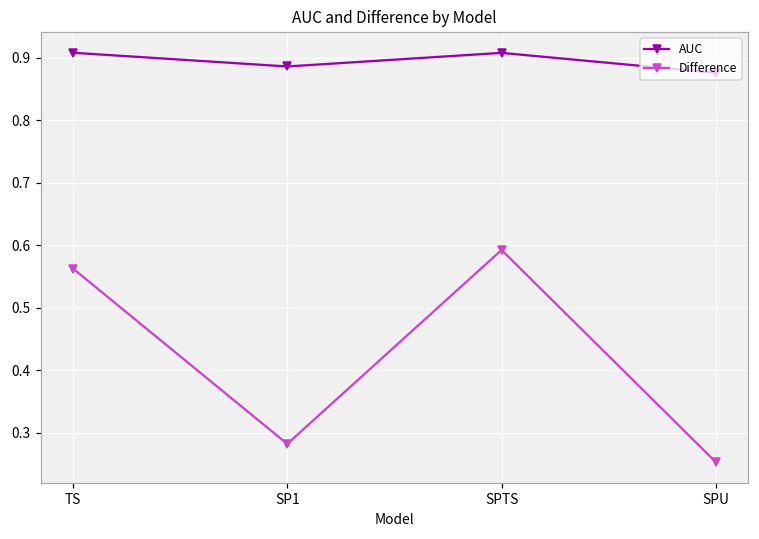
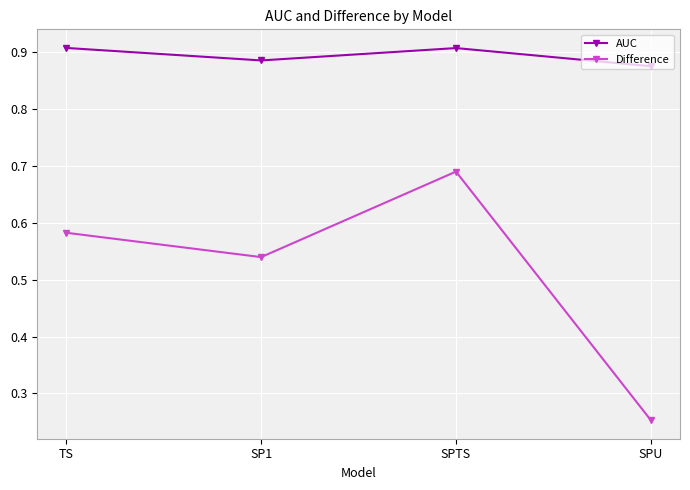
  {
    "AUC": {
      "TS": 0.91,
      "SP1": 0.89,
      "SPTS": 0.91
    },
    "Difference": {
-     "TS": 0.56,
-     "SP1": 0.28,
-     "SPTS": 0.59,
+     "TS": 0.58,
+     "SP1": 0.54,
+     "SPTS": 0.69,
      "SPU": 0.25
    }
  }
